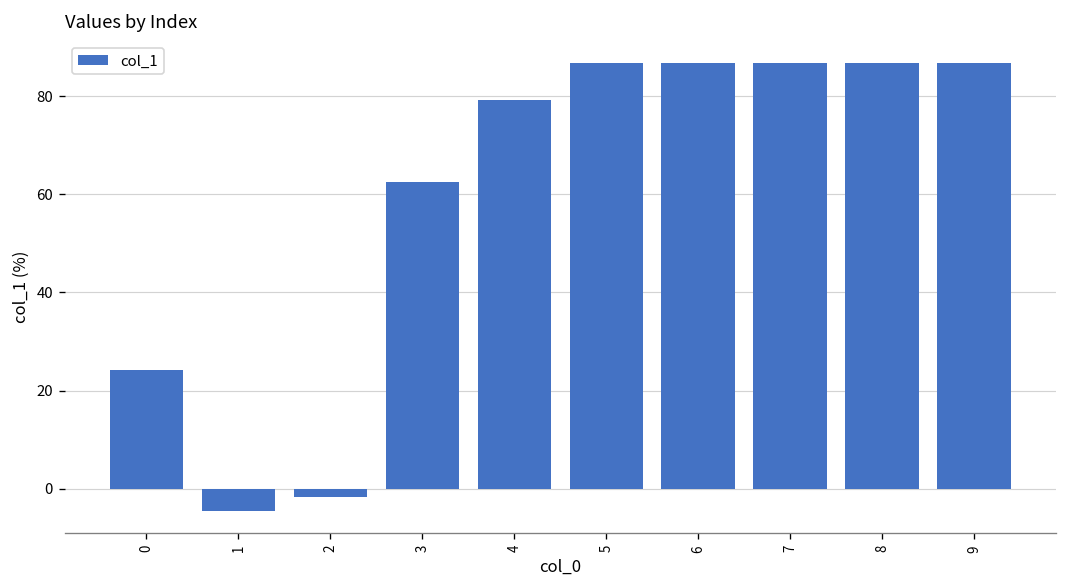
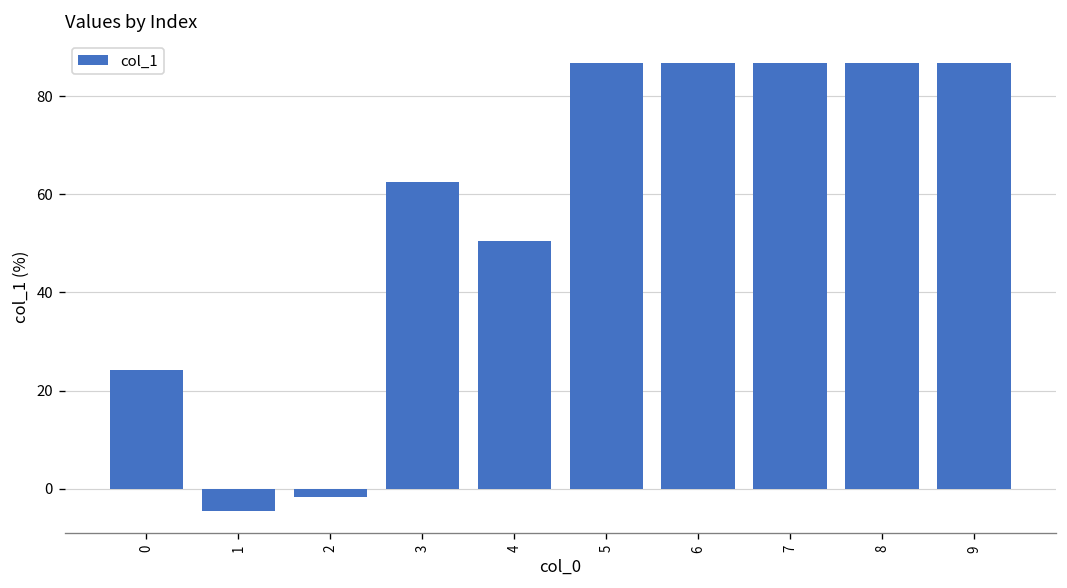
  {
    "0": 24,
    "1": -5,
    "2": -2,
    "3": 62,
-   "4": 79,
+   "4": 50,
    "5": 87,
    "6": 87,
    "7": 87,
    "8": 87,
    "9": 87
  }
